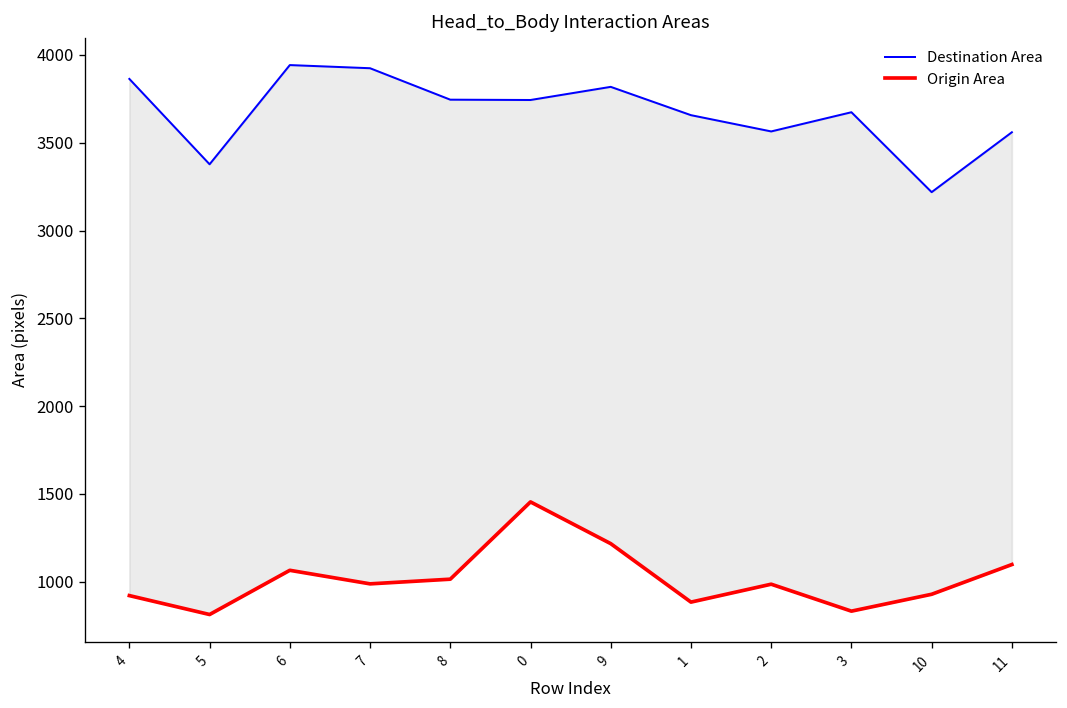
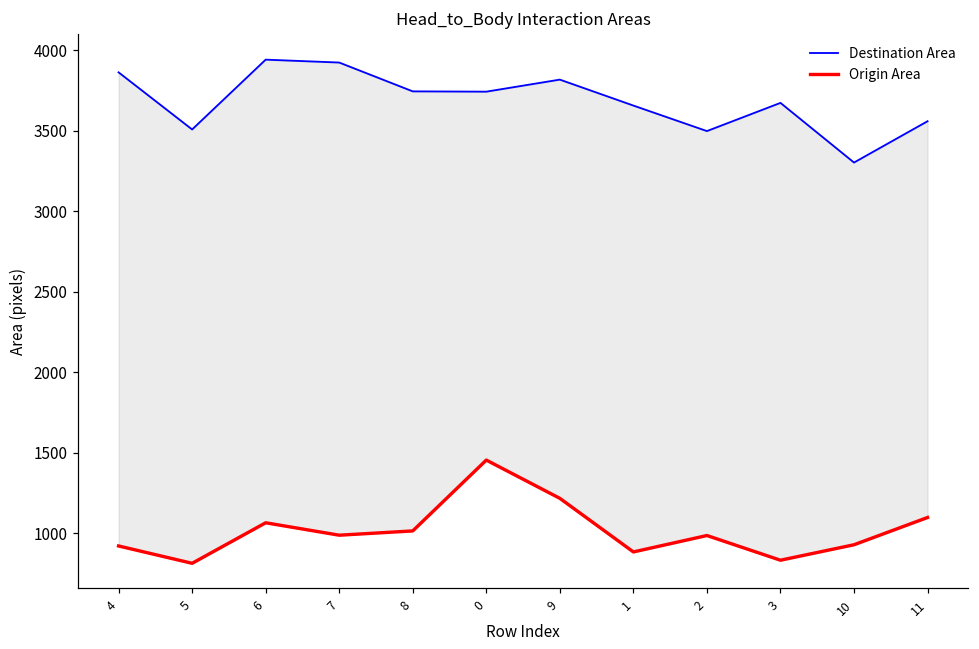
  {
    "Destination Area": {
      "4": 3860,
-     "5": 3380,
+     "5": 3510,
      "6": 3940,
      "7": 3920,
      "8": 3750,
      "0": 3740,
      "9": 3820,
      "1": 3660,
-     "2": 3560,
+     "2": 3500,
      "3": 3670,
-     "10": 3220,
+     "10": 3300,
      "11": 3560
    },
    "Origin Area": {
      "4": 920,
      "5": 810,
      "6": 1060,
      "7": 990,
      "8": 1010,
      "0": 1450,
      "9": 1220,
      "1": 880,
      "2": 990,
      "3": 830,
      "10": 930,
      "11": 1100
    }
  }
